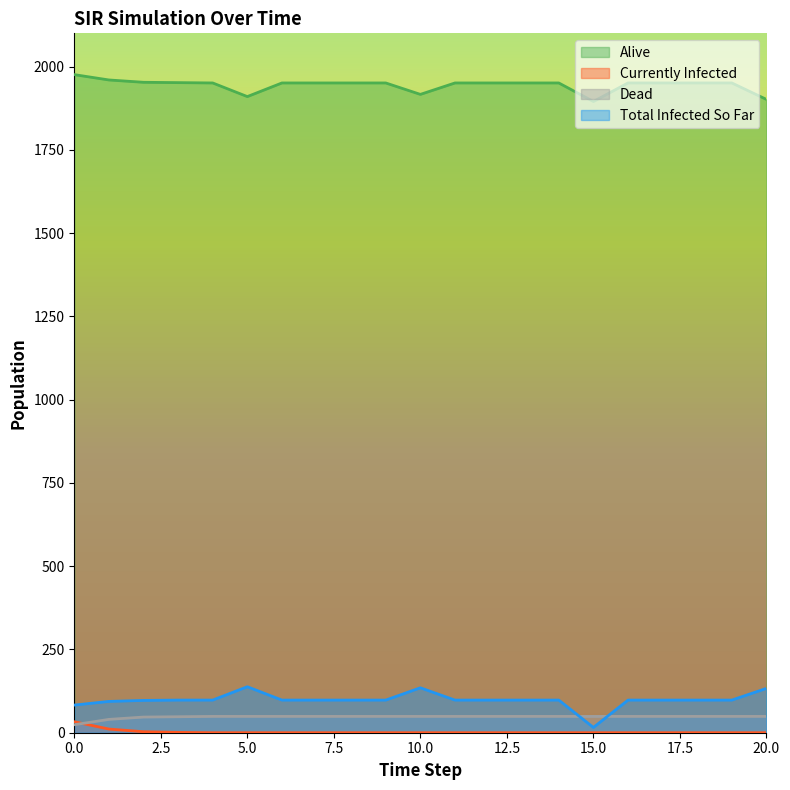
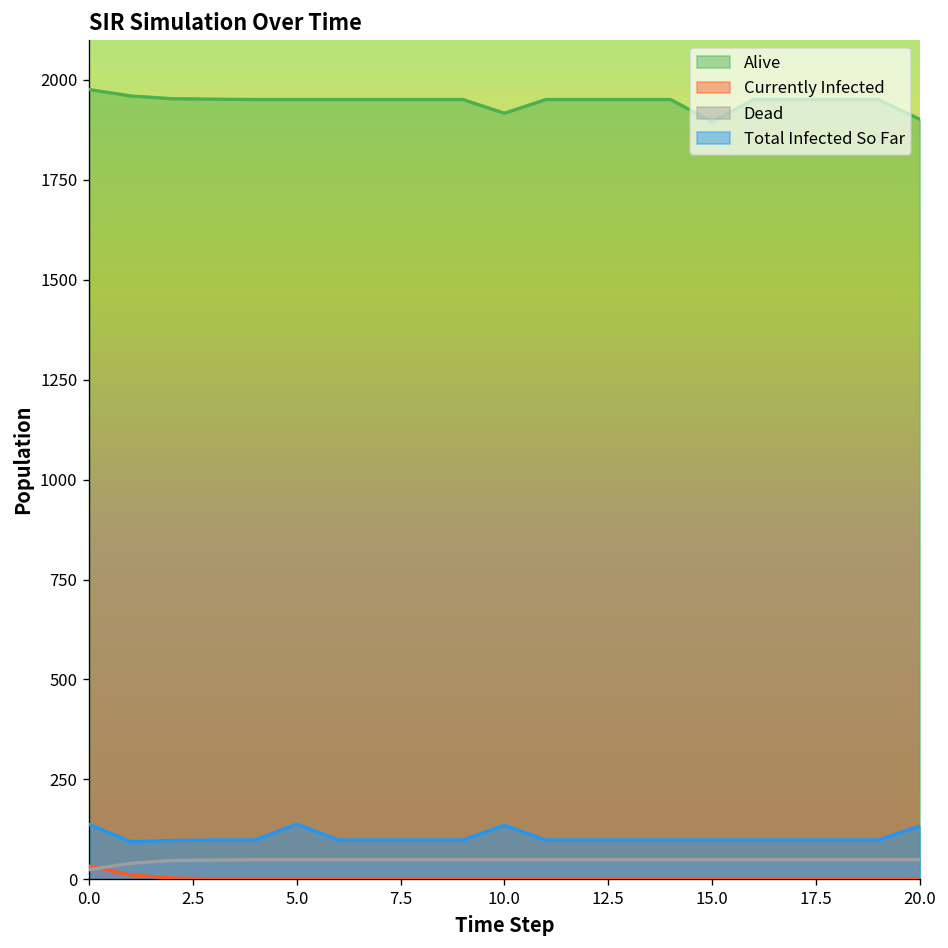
  {
    "Alive": {
      "0.0": 1980,
-     "5.0": 1910,
+     "5.0": 1950,
      "10.0": 1920,
      "20.0": 1900
    },
    "Currently Infected": {
      "0.0": 30,
      "5.0": 0,
      "10.0": 0,
      "15.0": 0,
      "20.0": 0
    },
    "Dead": {
      "0.0": 20,
      "5.0": 50,
      "10.0": 50,
      "15.0": 50,
      "20.0": 50
    },
    "Total Infected So Far": {
-     "0.0": 80,
+     "0.0": 140,
      "5.0": 140,
      "10.0": 130,
-     "15.0": 20,
+     "15.0": 100,
      "20.0": 130
    }
  }
